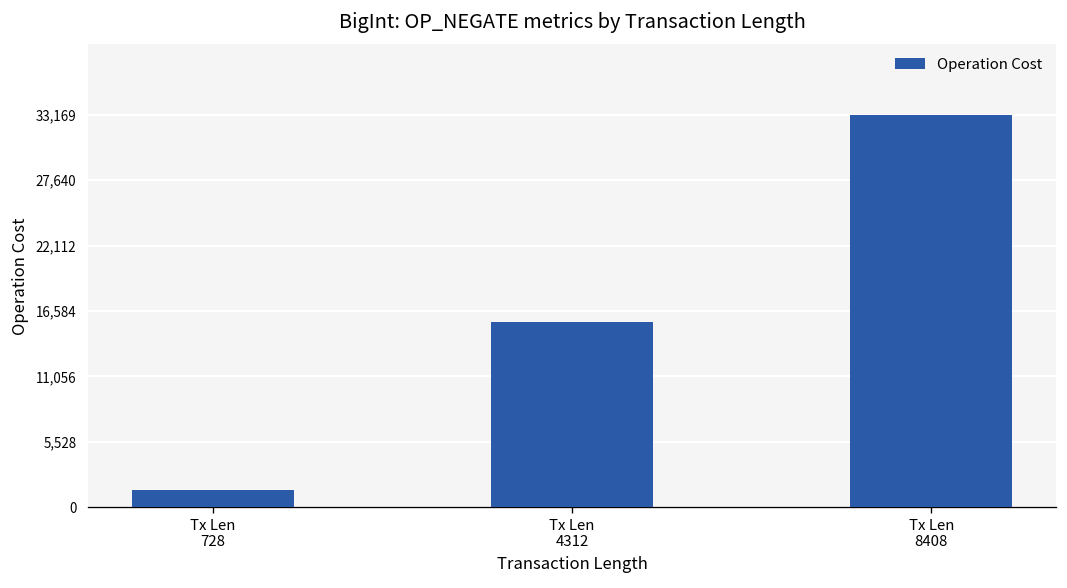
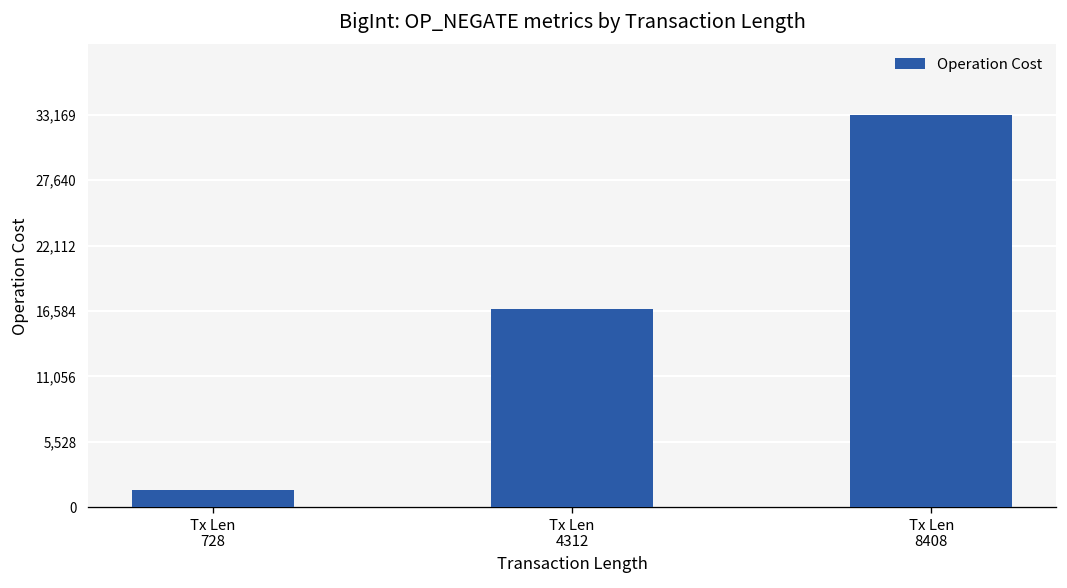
  {
    "Tx Len 728": "2,000",
-   "Tx Len 4312": "16,000",
+   "Tx Len 4312": "17,000",
    "Tx Len 8408": "33,000"
  }
